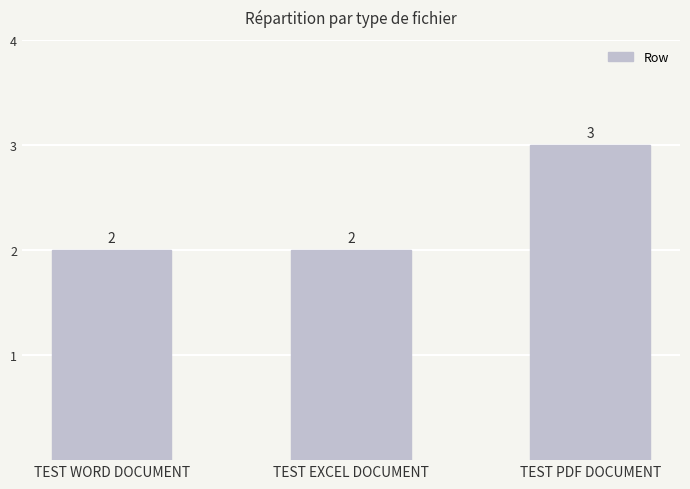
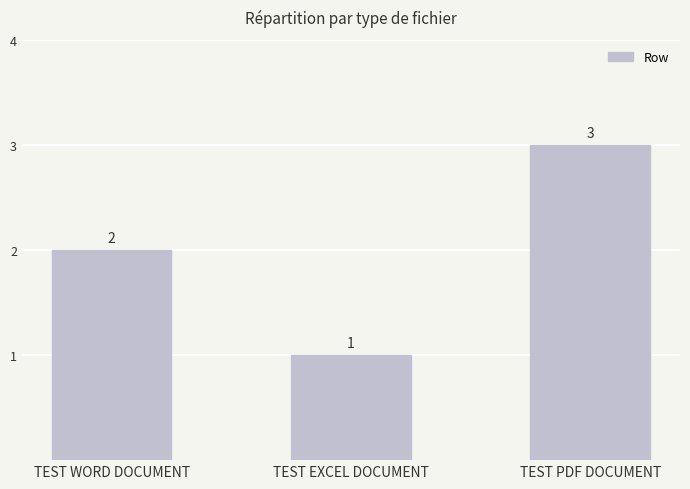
  {
    "TEST WORD DOCUMENT": 2,
-   "TEST EXCEL DOCUMENT": 2,
+   "TEST EXCEL DOCUMENT": 1,
    "TEST PDF DOCUMENT": 3
  }
